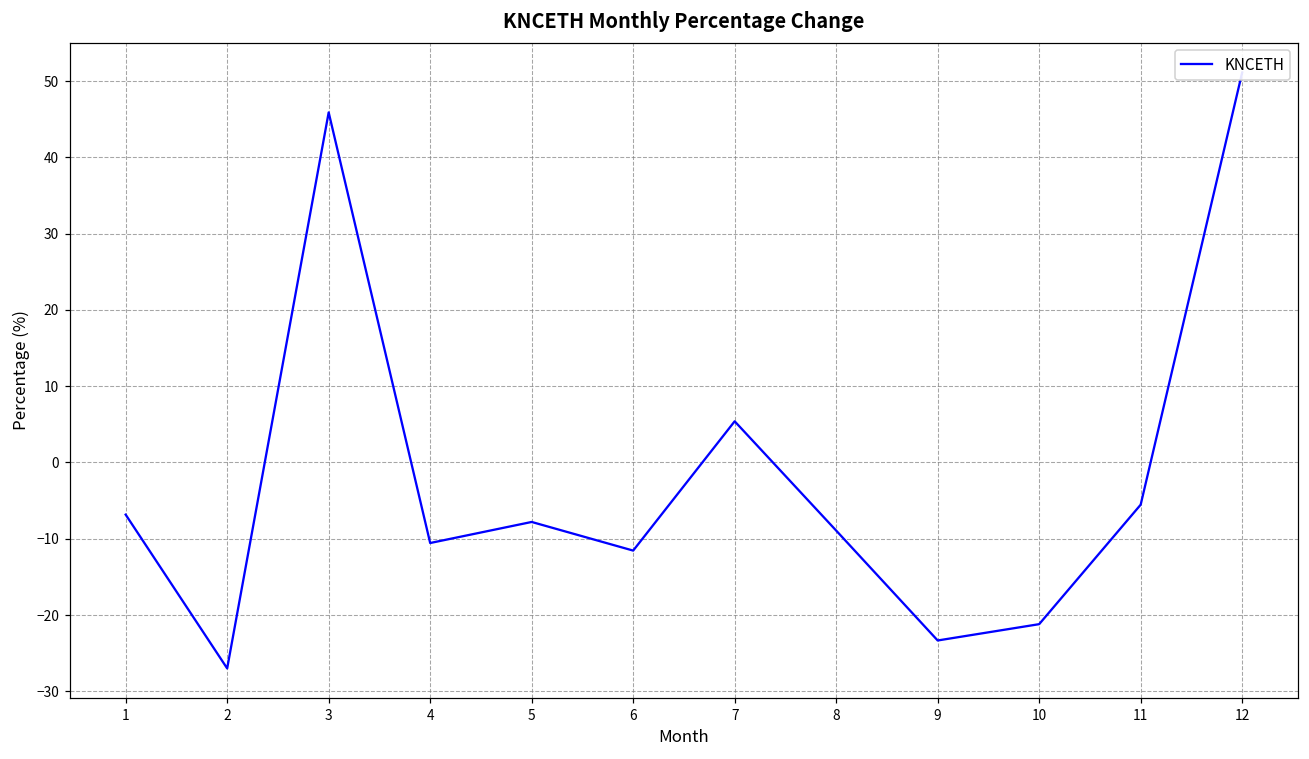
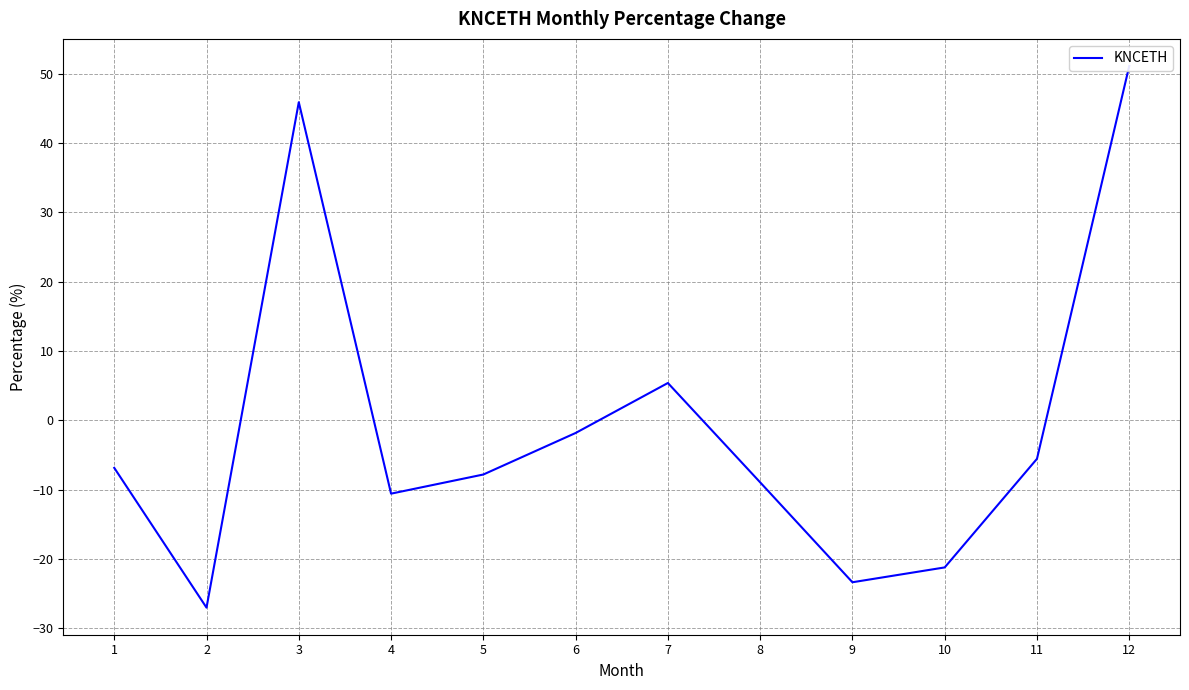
  {
    "1": -7,
    "2": -27,
    "3": 46,
    "4": -11,
    "5": -8,
-   "6": -12,
+   "6": -2,
    "7": 5,
    "8": -9,
    "9": -23,
    "10": -21,
    "11": -6
  }
